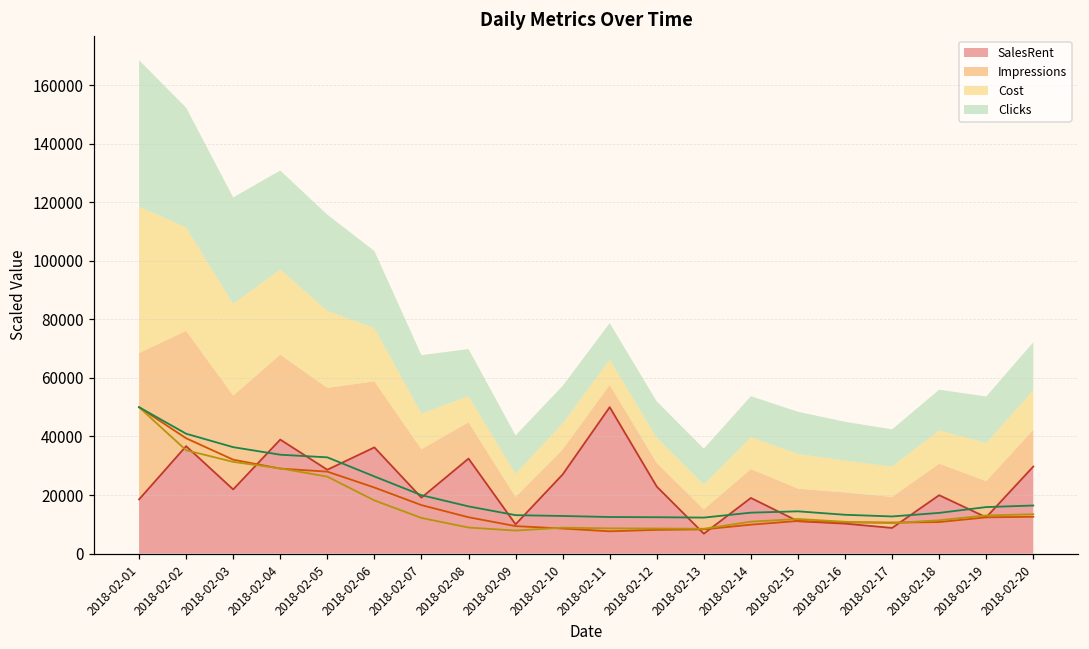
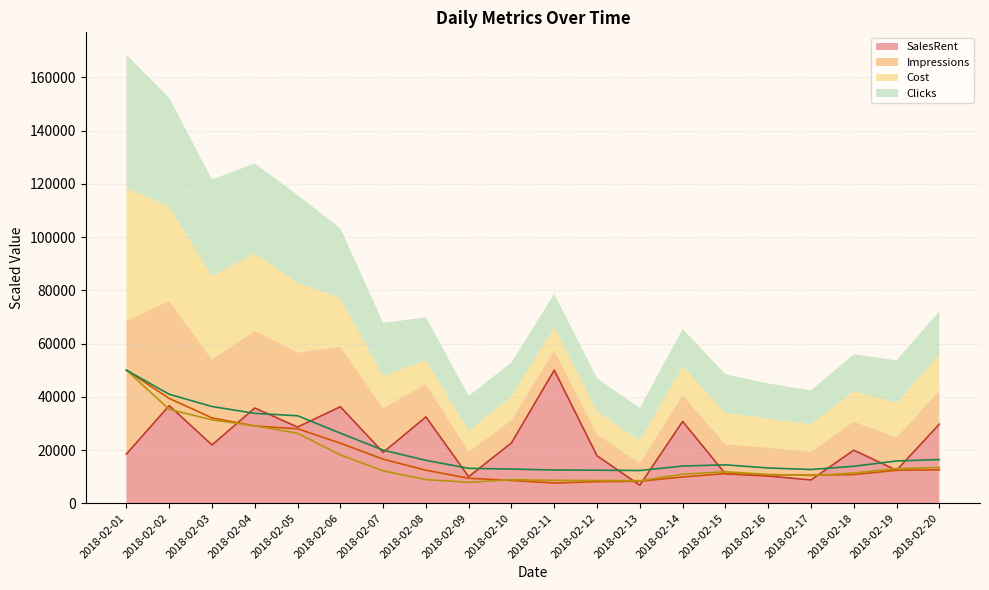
  {
    "SalesRent": {
      "2018-02-01": 19000,
      "2018-02-02": 37000,
      "2018-02-03": 22000,
-     "2018-02-04": 39000,
+     "2018-02-04": 36000,
      "2018-02-06": 36000,
      "2018-02-08": 32000,
-     "2018-02-10": 27000,
+     "2018-02-10": 23000,
      "2018-02-11": 50000,
-     "2018-02-12": 23000,
+     "2018-02-12": 18000,
      "2018-02-13": 7000,
-     "2018-02-14": 19000,
+     "2018-02-14": 31000,
      "2018-02-17": 9000,
      "2018-02-18": 20000,
      "2018-02-20": 30000
    },
    "Clicks": {
      "2018-02-01": 50000,
      "2018-02-02": 41000,
      "2018-02-03": 36000,
      "2018-02-04": 34000,
      "2018-02-05": 33000,
      "2018-02-06": 26000,
      "2018-02-07": 20000,
      "2018-02-08": 16000,
      "2018-02-09": 13000,
      "2018-02-10": 13000,
      "2018-02-11": 12000,
      "2018-02-12": 12000,
      "2018-02-13": 12000,
      "2018-02-14": 14000,
      "2018-02-15": 14000,
      "2018-02-16": 13000,
      "2018-02-17": 13000,
      "2018-02-18": 14000,
      "2018-02-19": 16000,
      "2018-02-20": 16000
    }
  }
